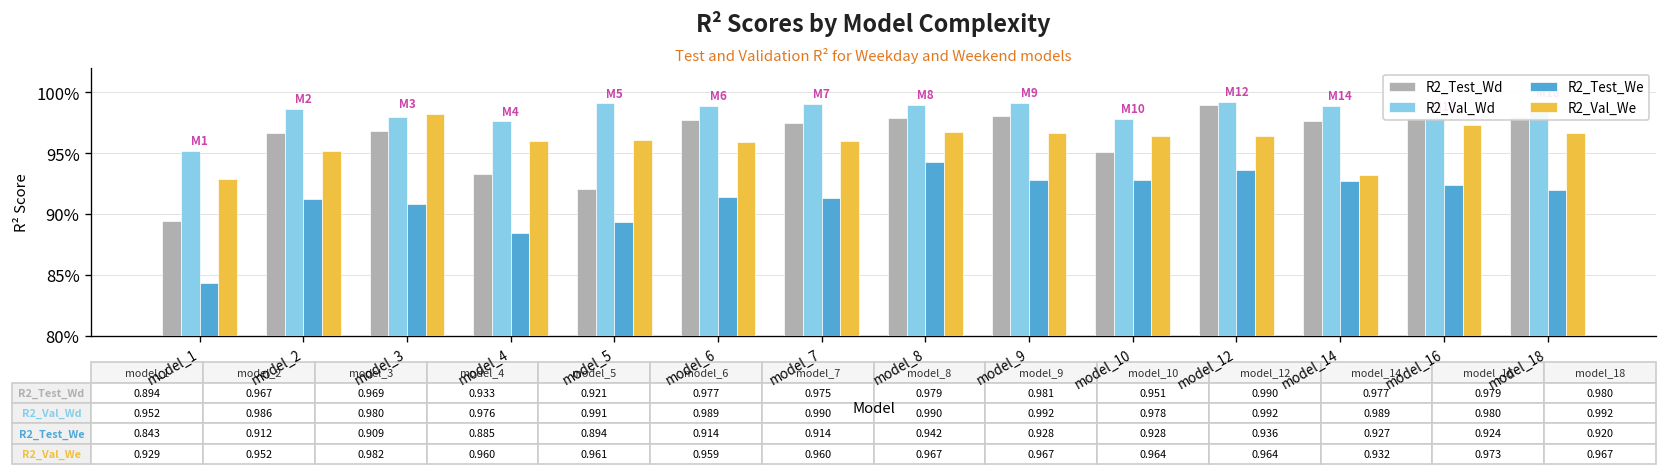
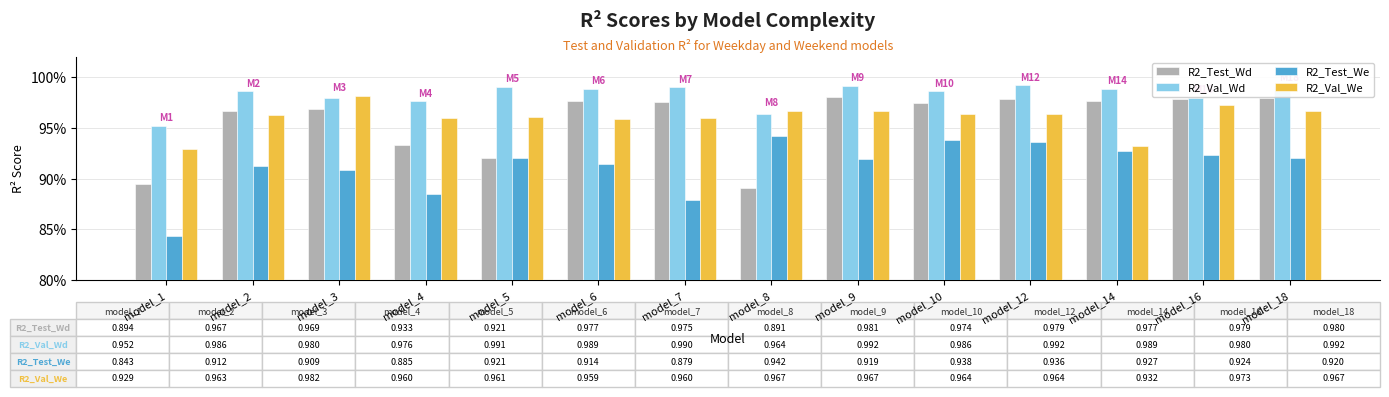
  {
    "R2_Test_Wd": {
      "model_3": 0.969,
      "model_4": 0.933,
      "model_5": 0.921,
-     "model_8": 0.979,
-     "model_10": 0.951,
-     "model_12": 0.990
+     "model_8": 0.891,
+     "model_10": 0.974,
+     "model_12": 0.979
    },
    "R2_Val_Wd": {
      "model_6": 0.989,
      "model_7": 0.990,
-     "model_8": 0.990,
-     "model_10": 0.978
+     "model_8": 0.964,
+     "model_10": 0.986
    },
    "R2_Test_We": {
-     "model_5": 0.894,
-     "model_7": 0.914,
+     "model_5": 0.921,
+     "model_7": 0.879,
      "model_8": 0.942,
-     "model_9": 0.928,
-     "model_10": 0.928
+     "model_9": 0.919,
+     "model_10": 0.938
    },
    "R2_Val_We": {
-     "model_2": 0.952,
+     "model_2": 0.963,
      "model_10": 0.964,
      "model_12": 0.964,
      "model_14": 0.932
    }
  }
